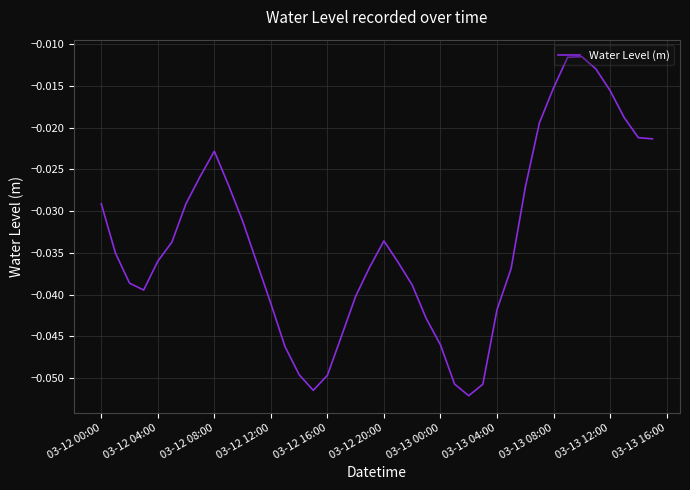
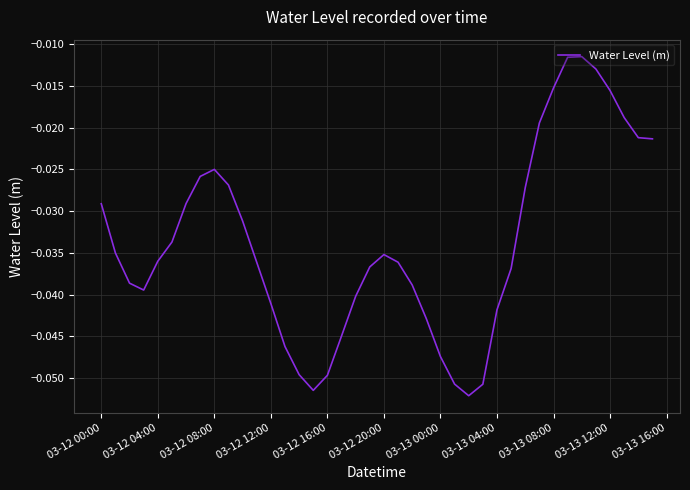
  {
    "03-12 00:00": -0.029,
    "03-12 04:00": -0.036,
-   "03-12 08:00": -0.023,
+   "03-12 08:00": -0.025,
    "03-12 12:00": -0.041,
    "03-12 16:00": -0.050,
-   "03-12 20:00": -0.034,
-   "03-13 00:00": -0.046,
+   "03-12 20:00": -0.035,
+   "03-13 00:00": -0.047,
    "03-13 04:00": -0.042,
    "03-13 08:00": -0.015,
    "03-13 12:00": -0.016
  }
